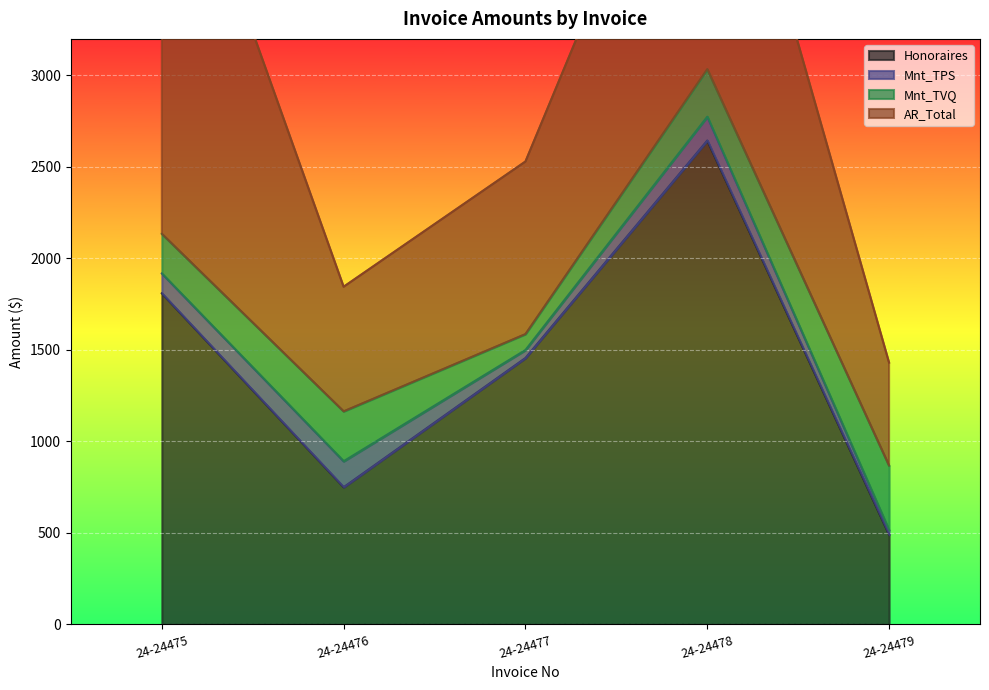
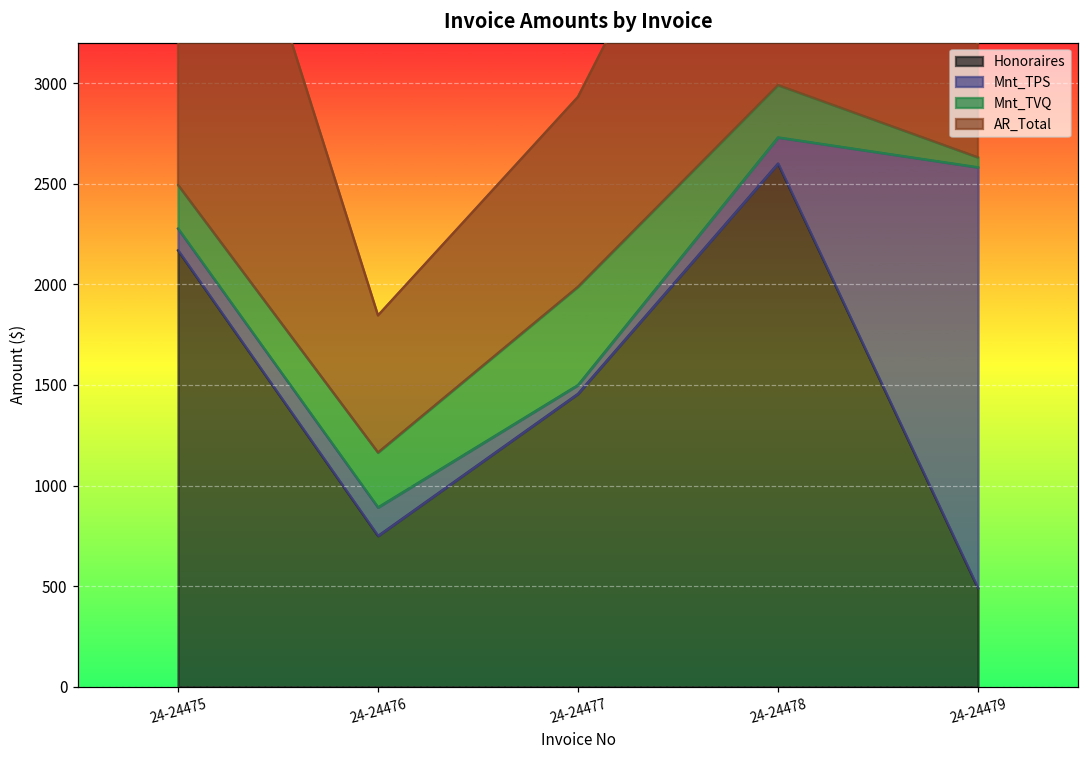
  {
    "Honoraires": {
-     "24-24475": 1810,
+     "24-24475": 2170,
      "24-24476": 750,
      "24-24477": 1460,
-     "24-24478": 2640,
+     "24-24478": 2600,
      "24-24479": 490
    },
    "Mnt_TPS": {
      "24-24475": 110,
      "24-24476": 140,
      "24-24477": 40,
      "24-24478": 130,
-     "24-24479": 20
+     "24-24479": 2090
    },
    "Mnt_TVQ": {
      "24-24475": 220,
      "24-24476": 270,
-     "24-24477": 90,
+     "24-24477": 490,
      "24-24478": 260,
-     "24-24479": 350
+     "24-24479": 50
    },
    "AR_Total": {
      "24-24476": 680,
      "24-24477": 940,
      "24-24479": 560
    }
  }
